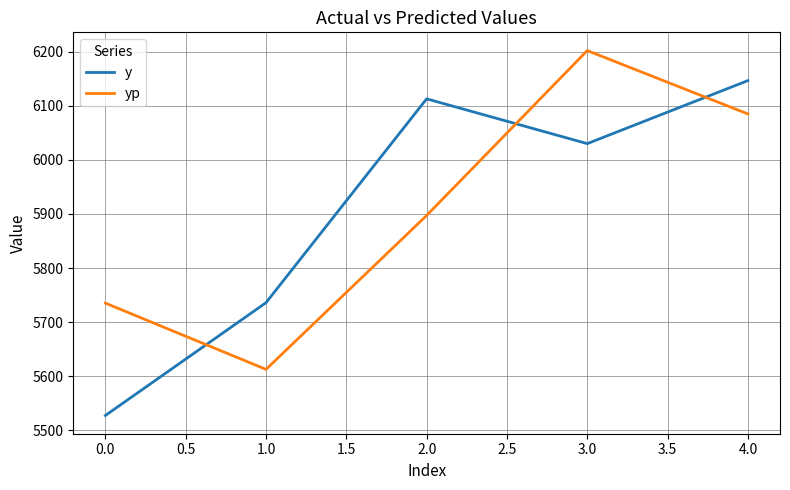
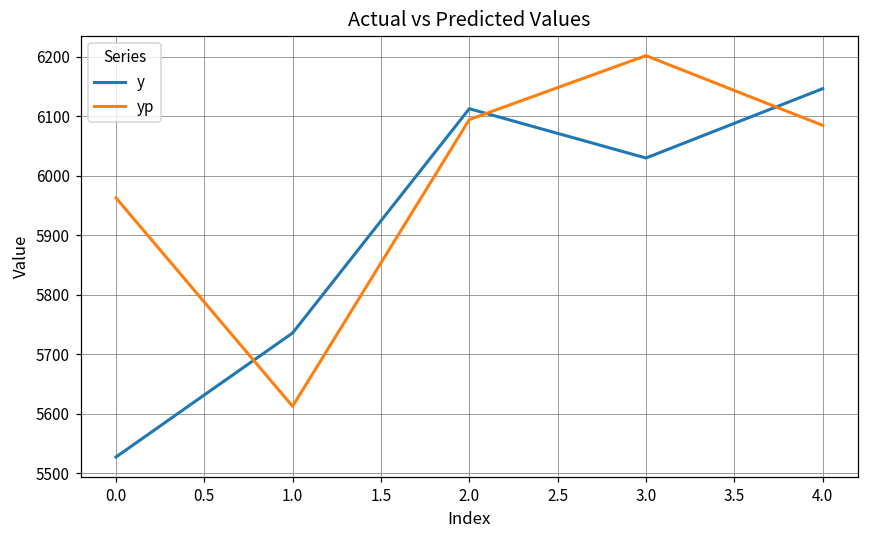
  {
    "y": {
      "0.0": 5530,
      "1.0": 5740,
      "2.0": 6110,
      "3.0": 6030,
      "4.0": 6150
    },
    "yp": {
-     "0.0": 5740,
+     "0.0": 5960,
      "1.0": 5610,
-     "2.0": 5900,
+     "2.0": 6090,
      "3.0": 6200,
      "4.0": 6080
    }
  }
